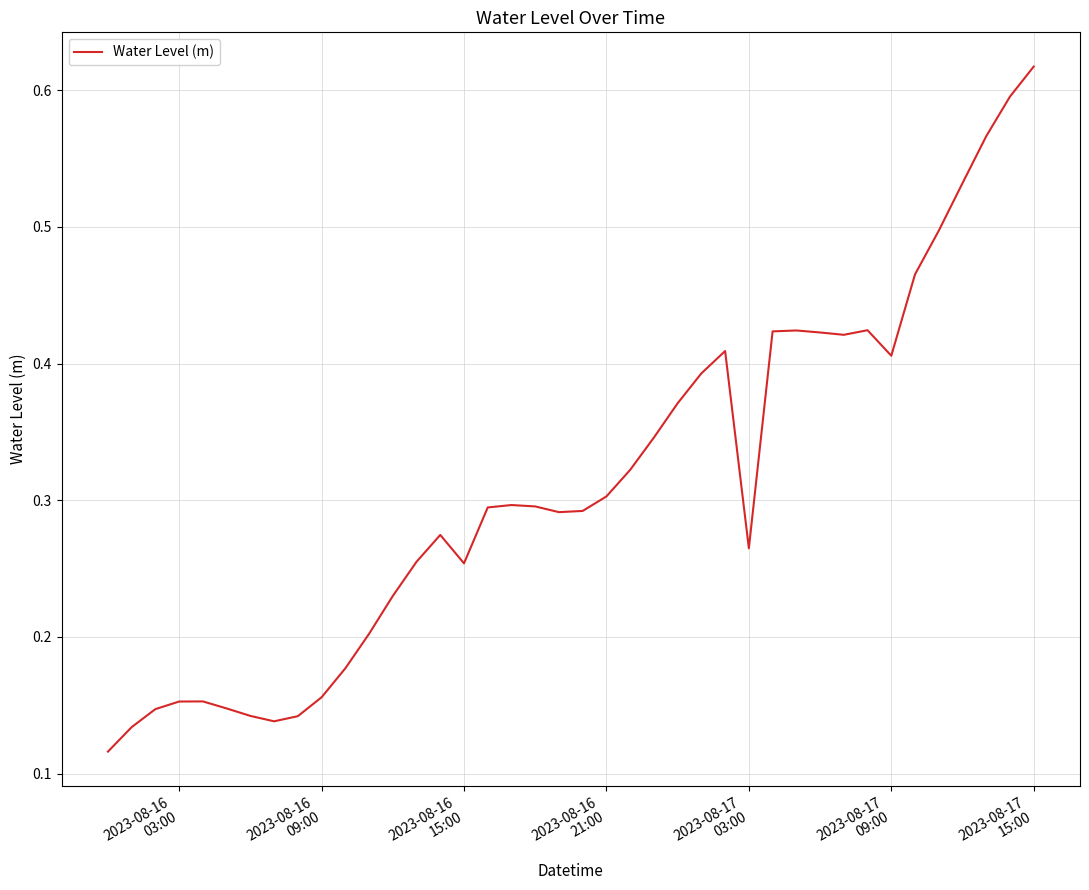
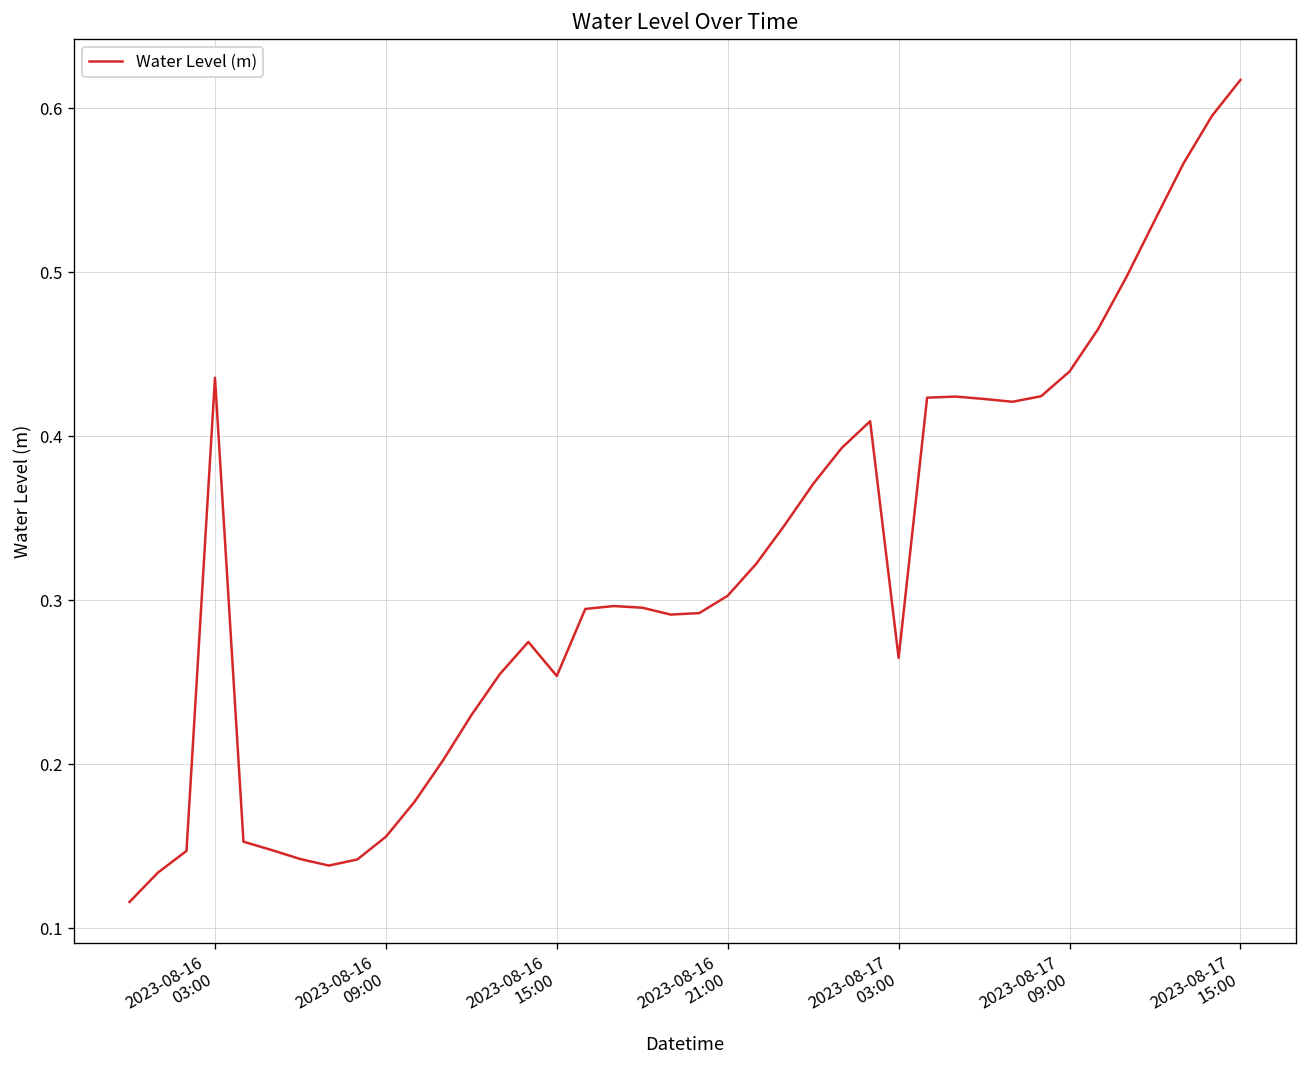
  {
-   "2023-08-16 03:00": 0.153,
+   "2023-08-16 03:00": 0.436,
    "2023-08-16 09:00": 0.156,
    "2023-08-16 15:00": 0.254,
    "2023-08-16 21:00": 0.303,
    "2023-08-17 03:00": 0.265,
-   "2023-08-17 09:00": 0.406,
+   "2023-08-17 09:00": 0.440,
    "2023-08-17 15:00": 0.617
  }
